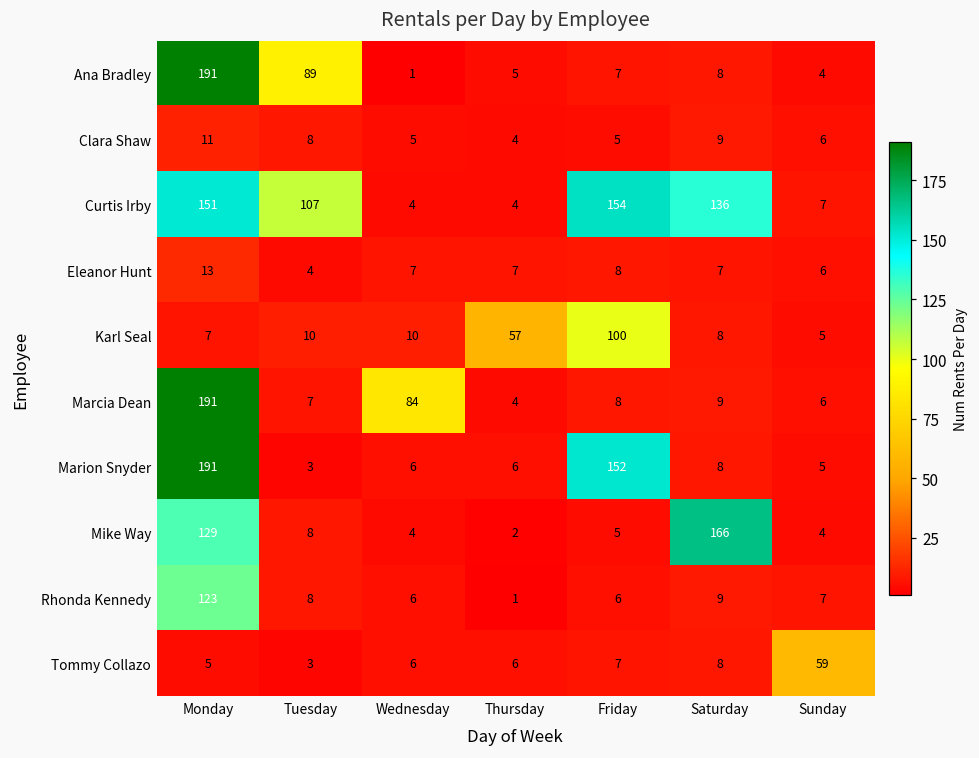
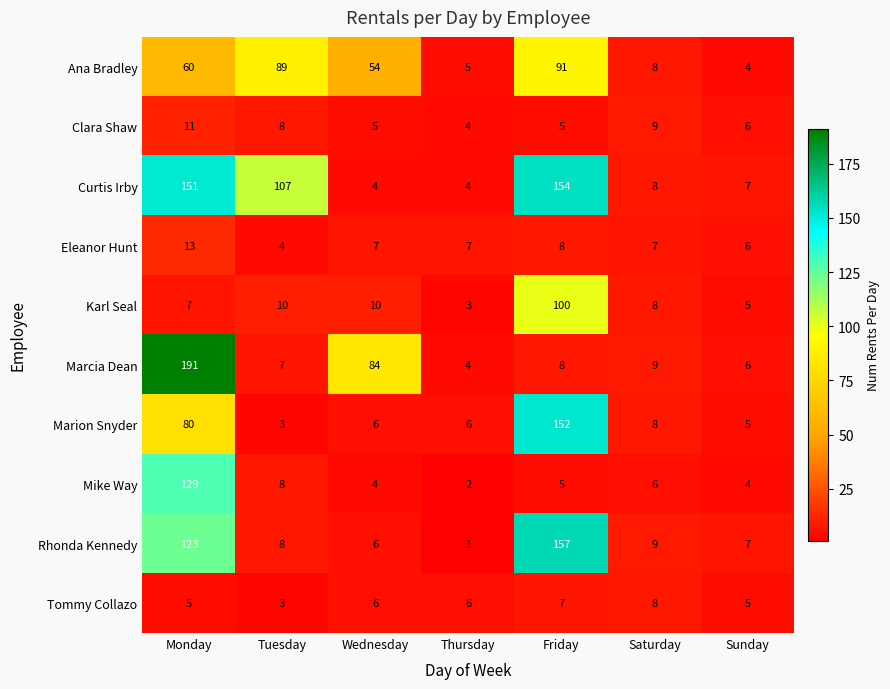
  {
    "Ana Bradley": {
-     "Monday": 191,
+     "Monday": 60,
      "Tuesday": 89,
-     "Wednesday": 1,
+     "Wednesday": 54,
      "Thursday": 5,
-     "Friday": 7,
+     "Friday": 91,
      "Saturday": 8,
      "Sunday": 4
    },
    "Clara Shaw": {
      "Monday": 11,
      "Tuesday": 8,
      "Wednesday": 5,
      "Thursday": 4,
      "Friday": 5,
      "Saturday": 9,
      "Sunday": 6
    },
    "Curtis Irby": {
      "Monday": 151,
      "Tuesday": 107,
      "Wednesday": 4,
      "Thursday": 4,
      "Friday": 154,
-     "Saturday": 136,
+     "Saturday": 8,
      "Sunday": 7
    },
    "Eleanor Hunt": {
      "Monday": 13,
      "Tuesday": 4,
      "Wednesday": 7,
      "Thursday": 7,
      "Friday": 8,
      "Saturday": 7,
      "Sunday": 6
    },
    "Karl Seal": {
      "Monday": 7,
      "Tuesday": 10,
      "Wednesday": 10,
-     "Thursday": 57,
+     "Thursday": 3,
      "Friday": 100,
      "Saturday": 8,
      "Sunday": 5
    },
    "Marcia Dean": {
      "Monday": 191,
      "Tuesday": 7,
      "Wednesday": 84,
      "Thursday": 4,
      "Friday": 8,
      "Saturday": 9,
      "Sunday": 6
    },
    "Marion Snyder": {
-     "Monday": 191,
+     "Monday": 80,
      "Tuesday": 3,
      "Wednesday": 6,
      "Thursday": 6,
      "Friday": 152,
      "Saturday": 8,
      "Sunday": 5
    },
    "Mike Way": {
      "Monday": 129,
      "Tuesday": 8,
      "Wednesday": 4,
      "Thursday": 2,
      "Friday": 5,
-     "Saturday": 166,
+     "Saturday": 6,
      "Sunday": 4
    },
    "Rhonda Kennedy": {
      "Monday": 123,
      "Tuesday": 8,
      "Wednesday": 6,
      "Thursday": 1,
-     "Friday": 6,
+     "Friday": 157,
      "Saturday": 9,
      "Sunday": 7
    },
    "Tommy Collazo": {
      "Monday": 5,
      "Tuesday": 3,
      "Wednesday": 6,
      "Thursday": 6,
      "Friday": 7,
      "Saturday": 8,
-     "Sunday": 59
+     "Sunday": 5
    }
  }
